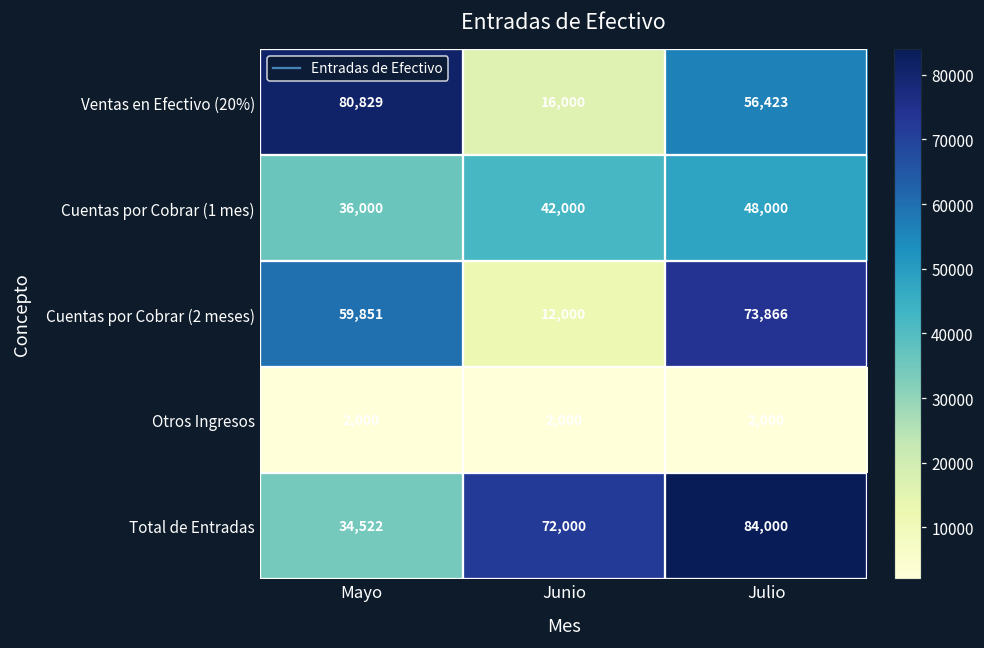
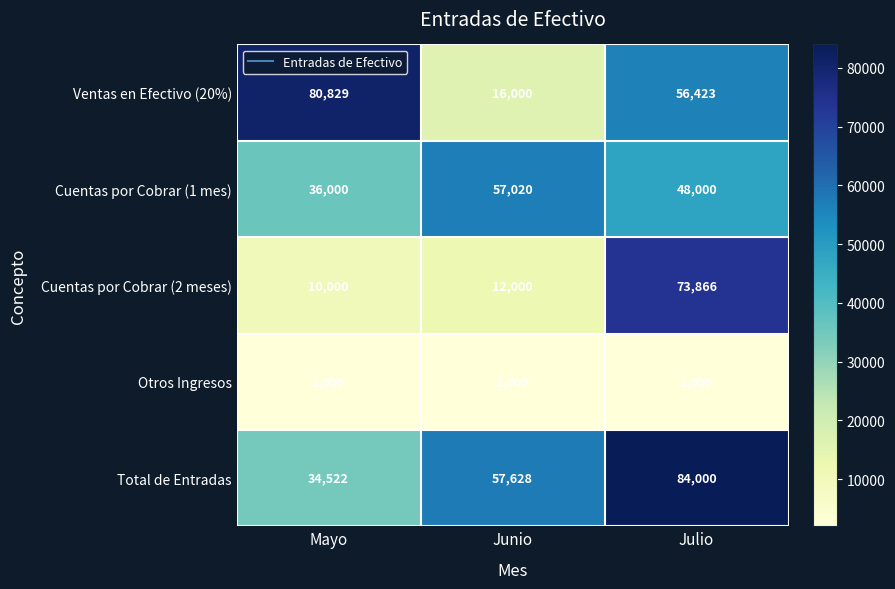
  {
    "Ventas en Efectivo (20%)": {
      "Mayo": "80,829",
      "Junio": "16,000",
      "Julio": "56,423"
    },
    "Cuentas por Cobrar (1 mes)": {
      "Mayo": "36,000",
-     "Junio": "42,000",
+     "Junio": "57,020",
      "Julio": "48,000"
    },
    "Cuentas por Cobrar (2 meses)": {
-     "Mayo": "59,851",
+     "Mayo": "10,000",
      "Junio": "12,000",
      "Julio": "73,866"
    },
    "Total de Entradas": {
      "Mayo": "34,522",
-     "Junio": "72,000",
+     "Junio": "57,628",
      "Julio": "84,000"
    }
  }
